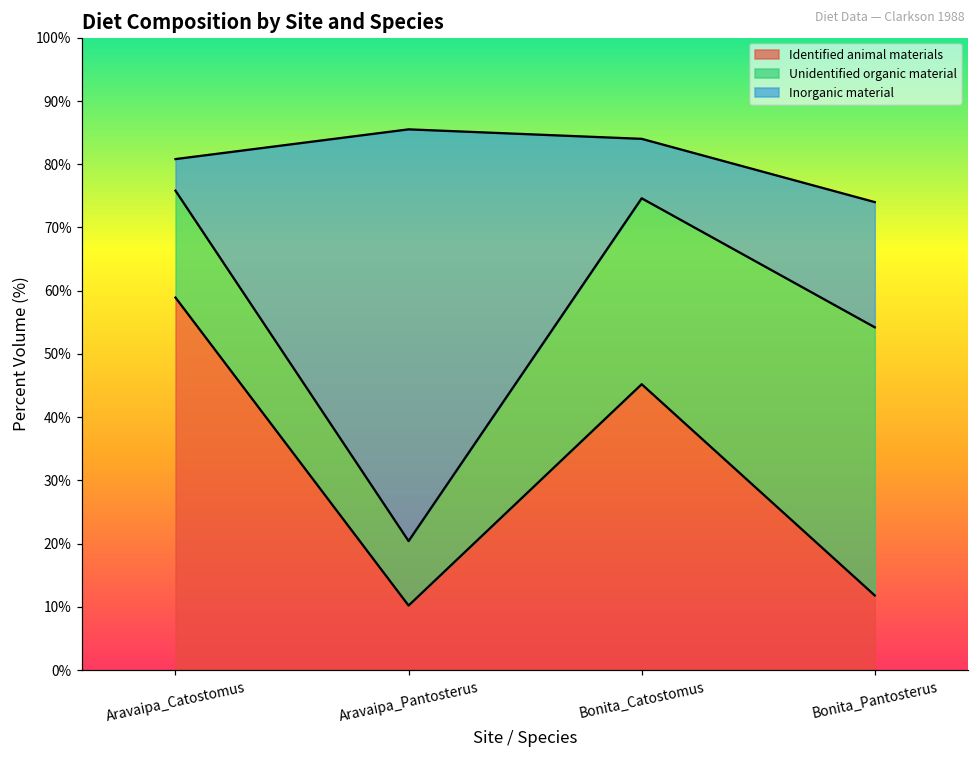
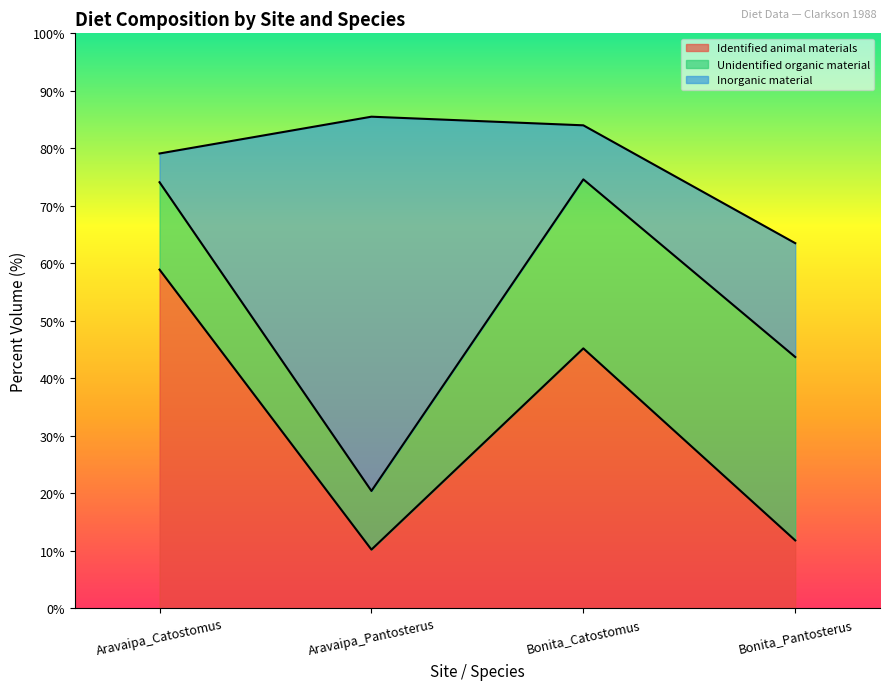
  {
    "Identified animal materials": {
      "Aravaipa_Catostomus": "59%",
      "Aravaipa_Pantosterus": "10%",
      "Bonita_Catostomus": "45%",
      "Bonita_Pantosterus": "12%"
    },
    "Unidentified organic material": {
-     "Aravaipa_Catostomus": "17%",
+     "Aravaipa_Catostomus": "15%",
      "Aravaipa_Pantosterus": "10%",
      "Bonita_Catostomus": "29%",
-     "Bonita_Pantosterus": "42%"
+     "Bonita_Pantosterus": "32%"
    },
    "Inorganic material": {
      "Aravaipa_Catostomus": "5%",
      "Aravaipa_Pantosterus": "65%",
      "Bonita_Catostomus": "9%",
      "Bonita_Pantosterus": "20%"
    }
  }
